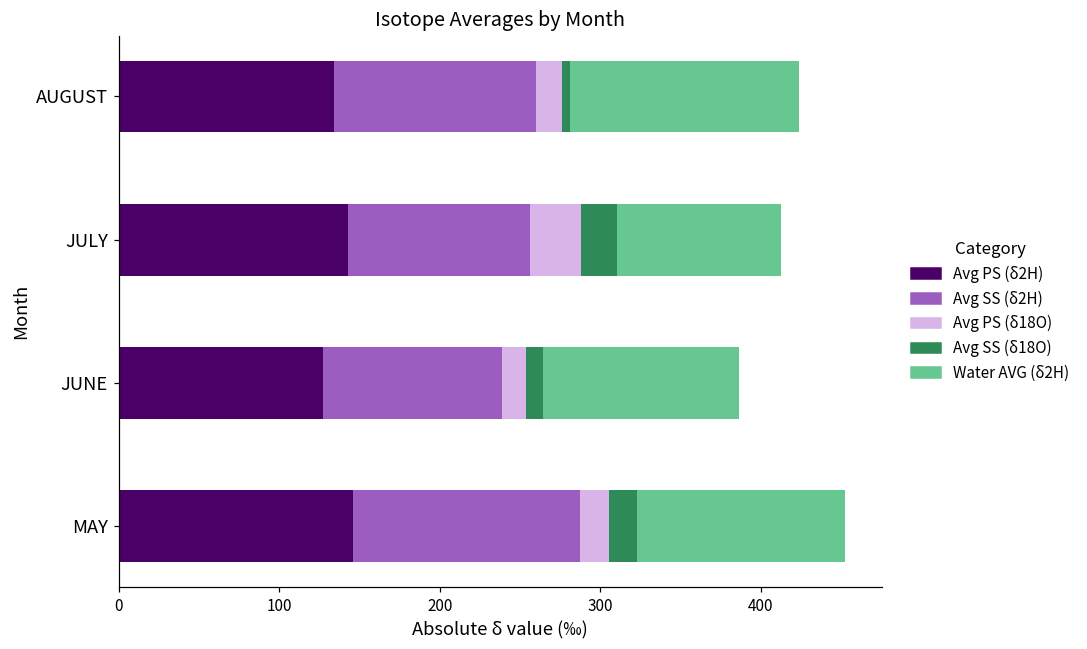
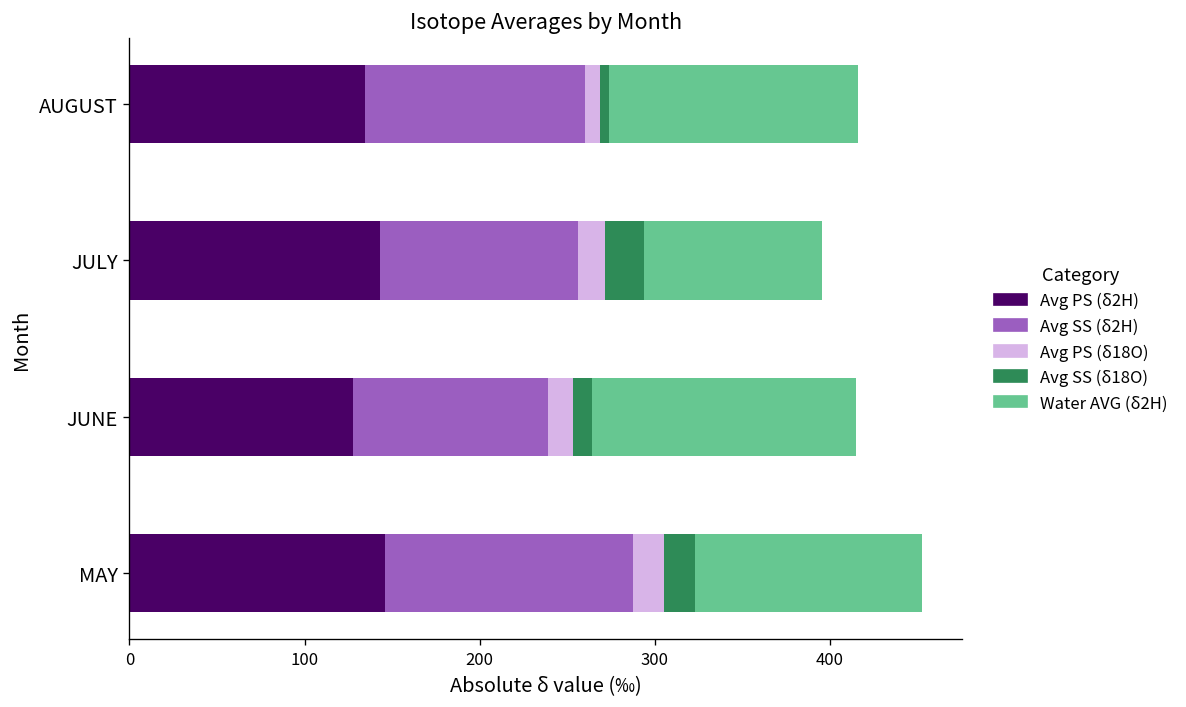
  {
    "Avg PS (δ2H)": {
      "AUGUST": 134,
      "JULY": 143,
      "JUNE": 127,
      "MAY": 146
    },
    "Avg SS (δ2H)": {
      "AUGUST": 126,
      "JULY": 113,
      "JUNE": 111,
      "MAY": 142
    },
    "Avg PS (δ18O)": {
-     "AUGUST": 16,
-     "JULY": 32,
+     "AUGUST": 9,
+     "JULY": 15,
      "JUNE": 15,
      "MAY": 18
    },
    "Avg SS (δ18O)": {
      "AUGUST": 5,
      "JULY": 22,
      "JUNE": 11,
      "MAY": 18
    },
    "Water AVG (δ2H)": {
      "AUGUST": 142,
      "JULY": 102,
-     "JUNE": 122,
+     "JUNE": 151,
      "MAY": 130
    }
  }
